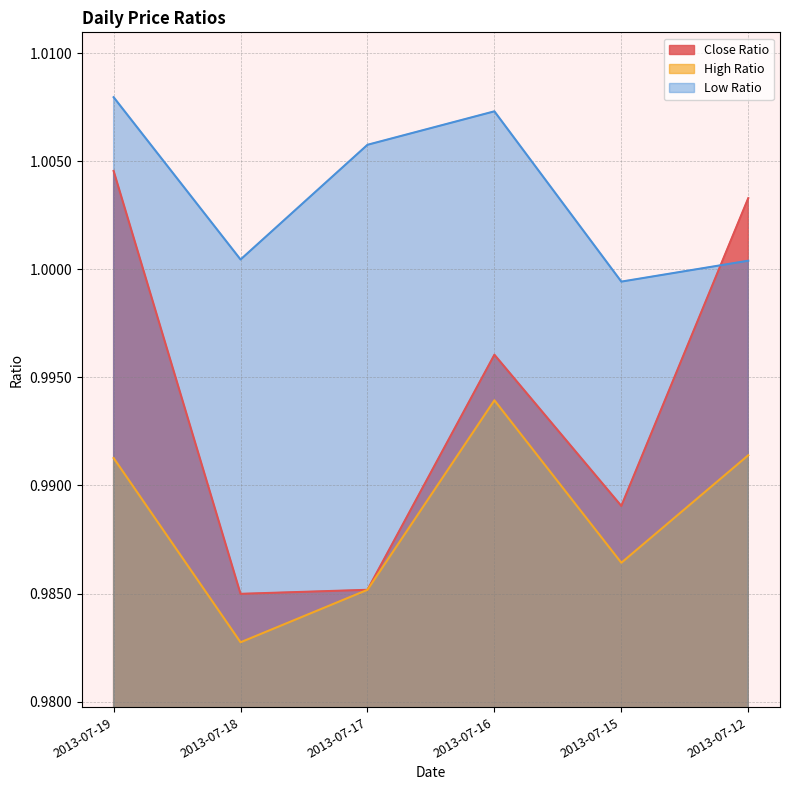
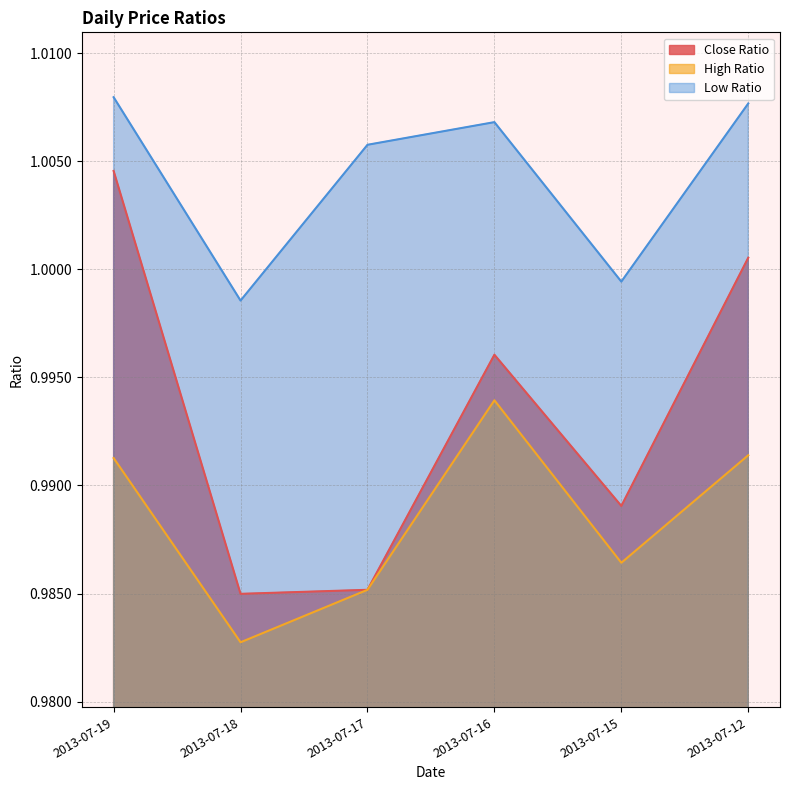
  {
    "Close Ratio": {
      "2013-07-19": 1.0045,
      "2013-07-18": 0.9850,
      "2013-07-16": 0.9960,
      "2013-07-15": 0.9890,
-     "2013-07-12": 1.0033
+     "2013-07-12": 1.0005
    },
    "High Ratio": {
      "2013-07-19": 0.9913,
      "2013-07-18": 0.9827,
      "2013-07-16": 0.9939,
      "2013-07-15": 0.9864,
      "2013-07-12": 0.9914
    },
    "Low Ratio": {
      "2013-07-19": 1.0080,
-     "2013-07-18": 1.0004,
+     "2013-07-18": 0.9985,
      "2013-07-17": 1.0058,
-     "2013-07-16": 1.0073,
+     "2013-07-16": 1.0068,
      "2013-07-15": 0.9994,
-     "2013-07-12": 1.0004
+     "2013-07-12": 1.0077
    }
  }
